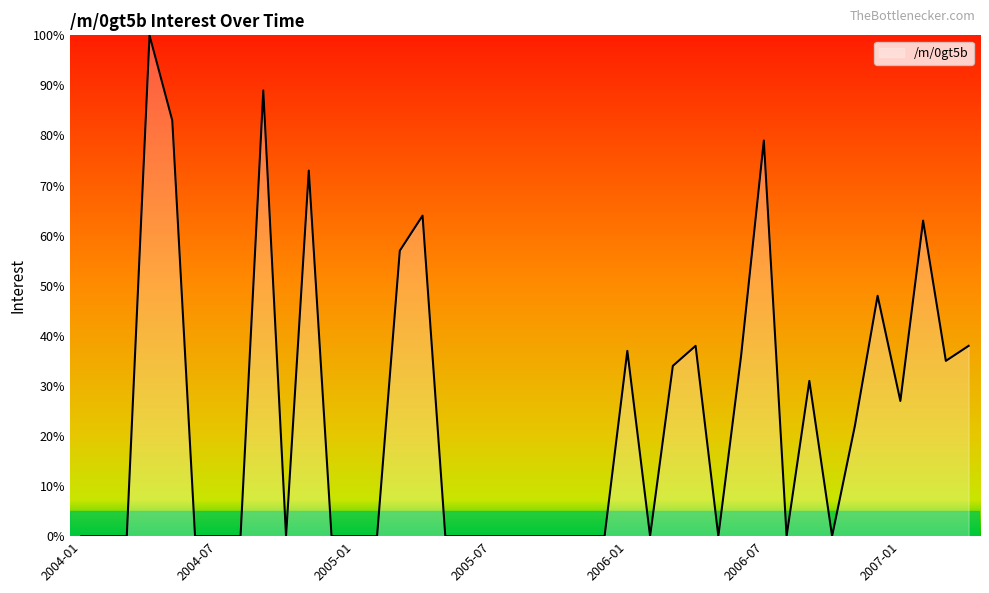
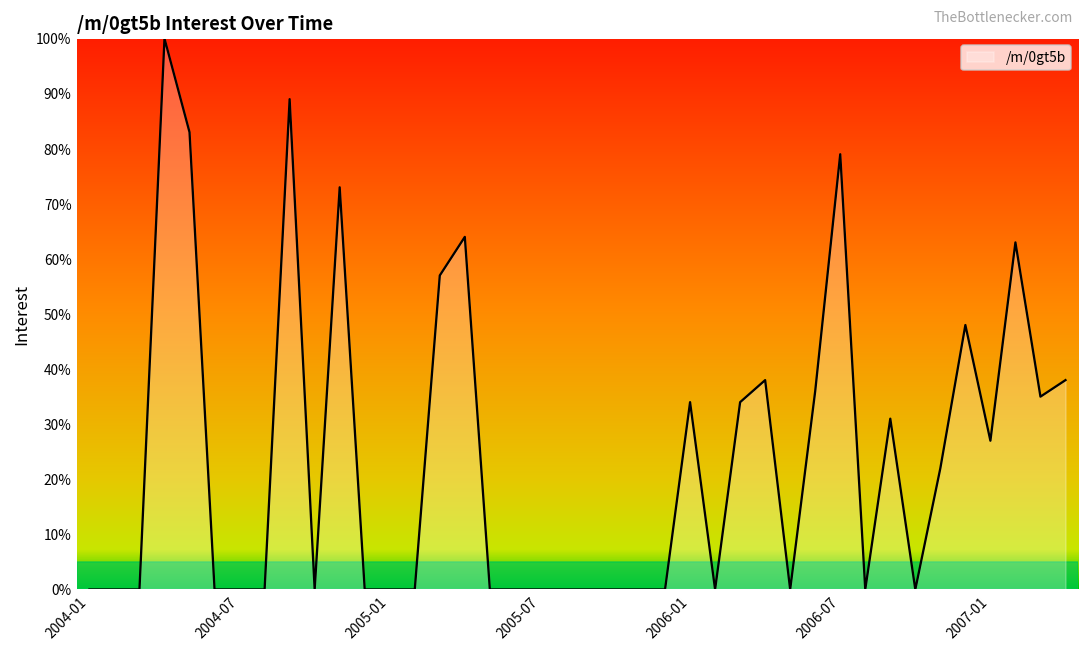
  {
-   "2006-01": "37%",
+   "2006-01": "34%",
    "2006-07": "79%",
    "2007-01": "27%"
  }
